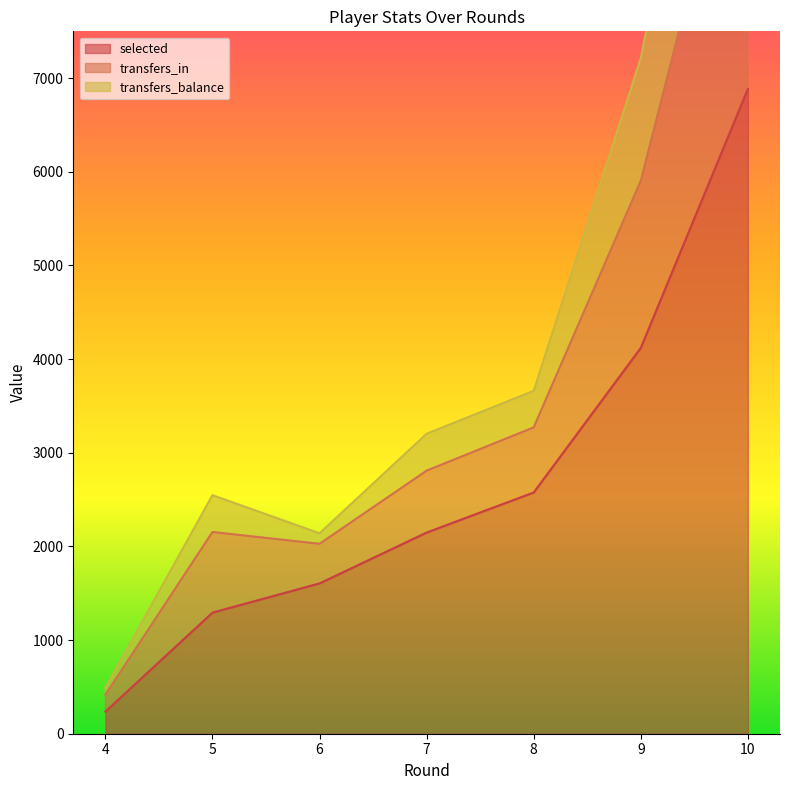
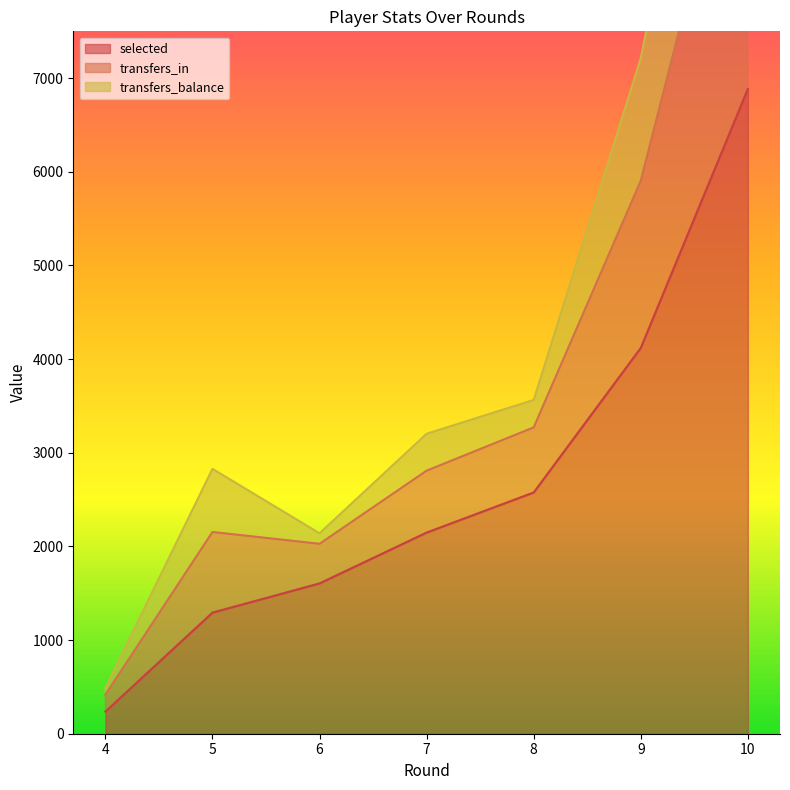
  {
    "transfers_balance": {
      "4": 100,
-     "5": 400,
+     "5": 700,
      "6": 100,
      "7": 400,
-     "8": 400,
+     "8": 300,
      "9": 1300
    }
  }
